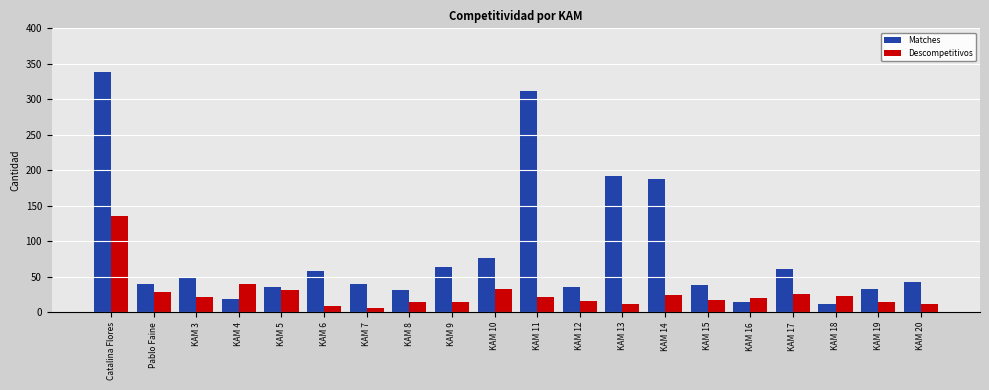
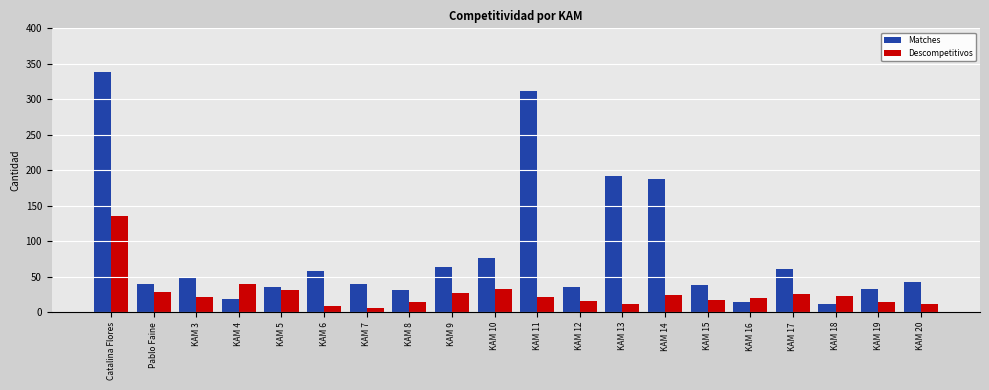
  {
    "Matches": {
      "Catalina Flores": 340,
      "Pablo Faine": 40,
      "KAM 3": 50,
      "KAM 4": 20,
      "KAM 5": 40,
      "KAM 6": 60,
      "KAM 7": 40,
      "KAM 8": 30,
      "KAM 9": 60,
      "KAM 10": 80,
      "KAM 11": 310,
      "KAM 12": 40,
      "KAM 13": 190,
      "KAM 14": 190,
      "KAM 15": 40,
      "KAM 16": 10,
      "KAM 17": 60,
      "KAM 18": 10,
      "KAM 19": 30,
      "KAM 20": 40
    },
    "Descompetitivos": {
      "Catalina Flores": 140,
      "Pablo Faine": 30,
      "KAM 3": 20,
      "KAM 4": 40,
      "KAM 5": 30,
      "KAM 6": 10,
      "KAM 7": 10,
      "KAM 8": 10,
-     "KAM 9": 20,
+     "KAM 9": 30,
      "KAM 10": 30,
      "KAM 11": 20,
      "KAM 12": 20,
      "KAM 13": 10,
      "KAM 14": 20,
      "KAM 15": 20,
      "KAM 16": 20,
      "KAM 17": 30,
      "KAM 18": 20,
      "KAM 19": 20,
      "KAM 20": 10
    }
  }
